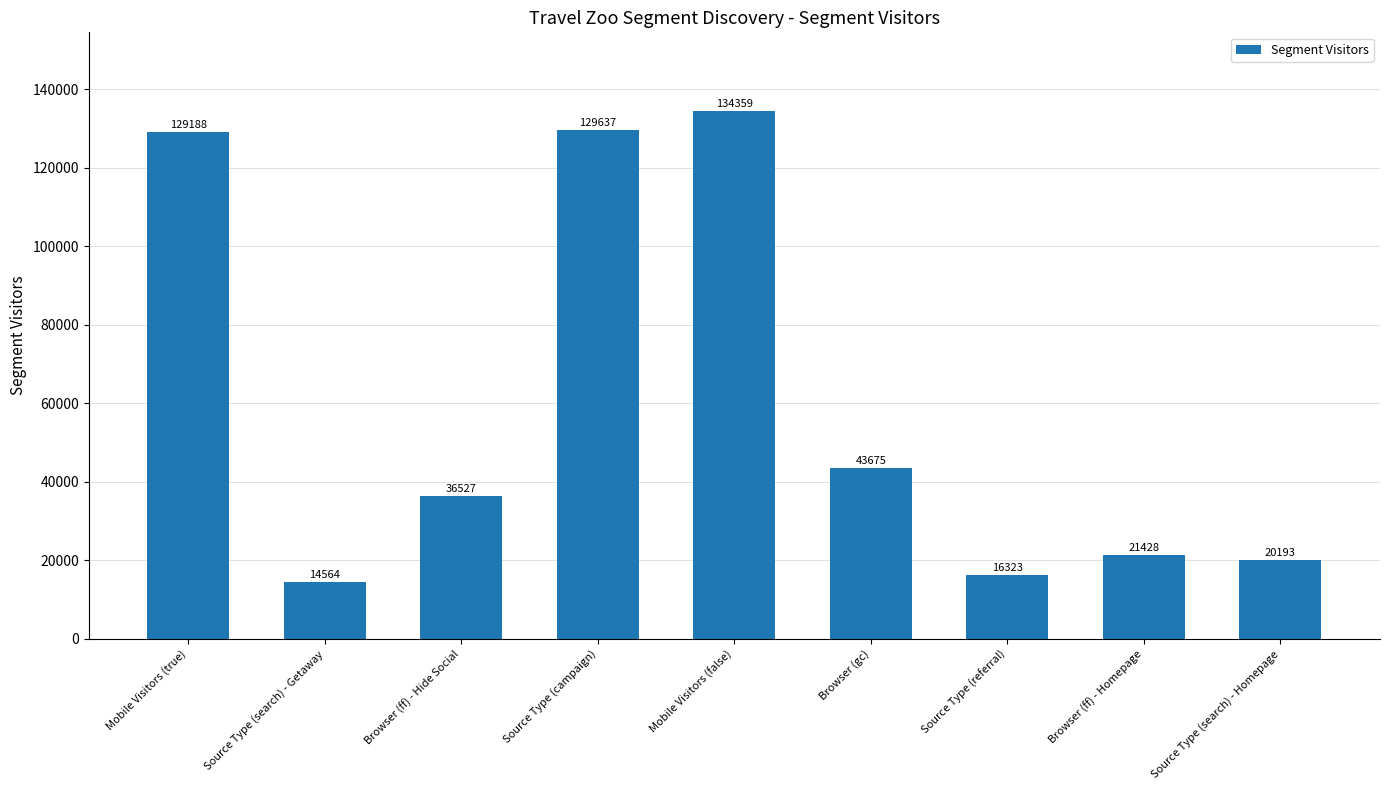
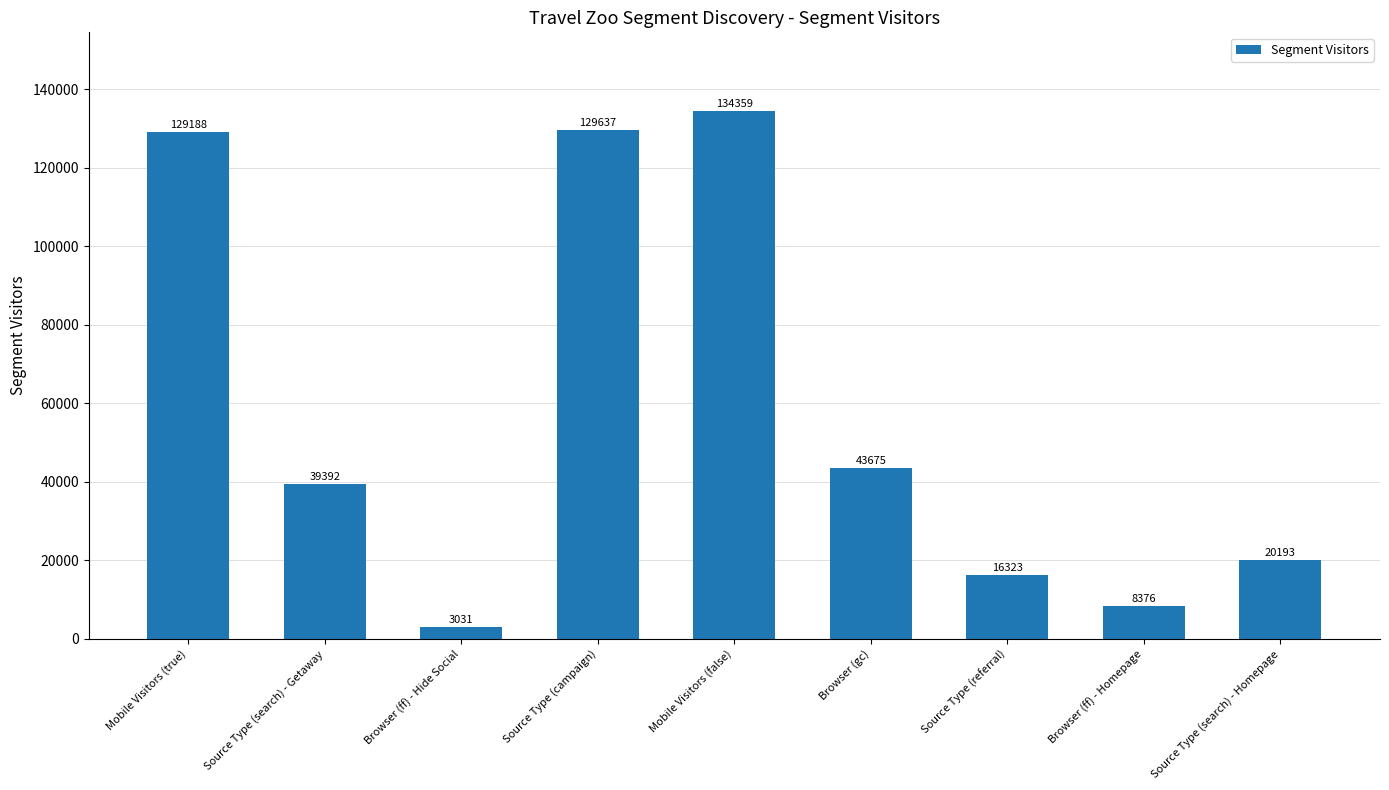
  {
    "Mobile Visitors (true)": 129188,
-   "Source Type (search) - Getaway": 14564,
-   "Browser (ff) - Hide Social": 36527,
+   "Source Type (search) - Getaway": 39392,
+   "Browser (ff) - Hide Social": 3031,
    "Source Type (campaign)": 129637,
    "Mobile Visitors (false)": 134359,
    "Browser (gc)": 43675,
    "Source Type (referral)": 16323,
-   "Browser (ff) - Homepage": 21428,
+   "Browser (ff) - Homepage": 8376,
    "Source Type (search) - Homepage": 20193
  }
